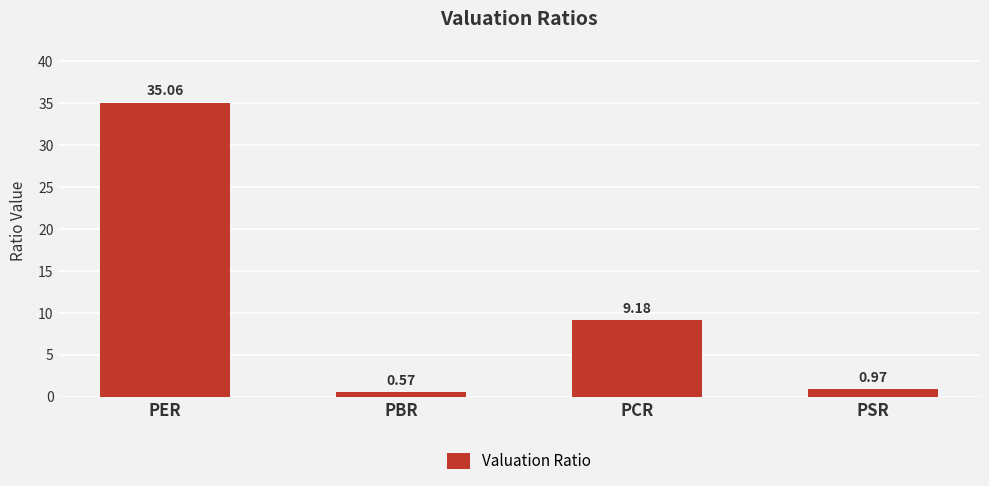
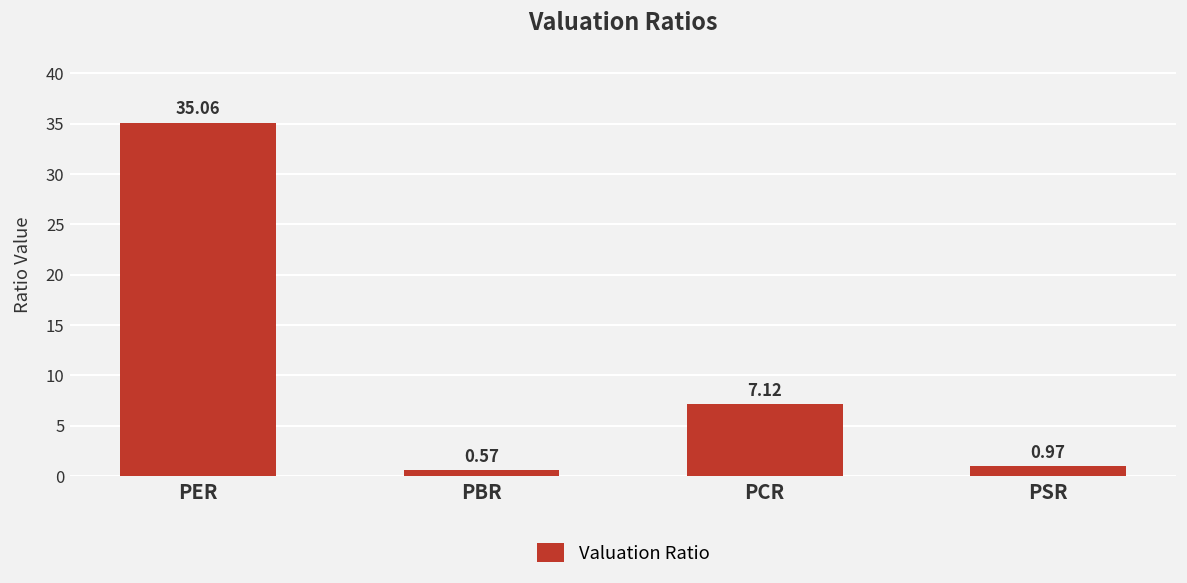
  {
    "PER": 35.06,
    "PBR": 0.57,
-   "PCR": 9.18,
+   "PCR": 7.12,
    "PSR": 0.97
  }
